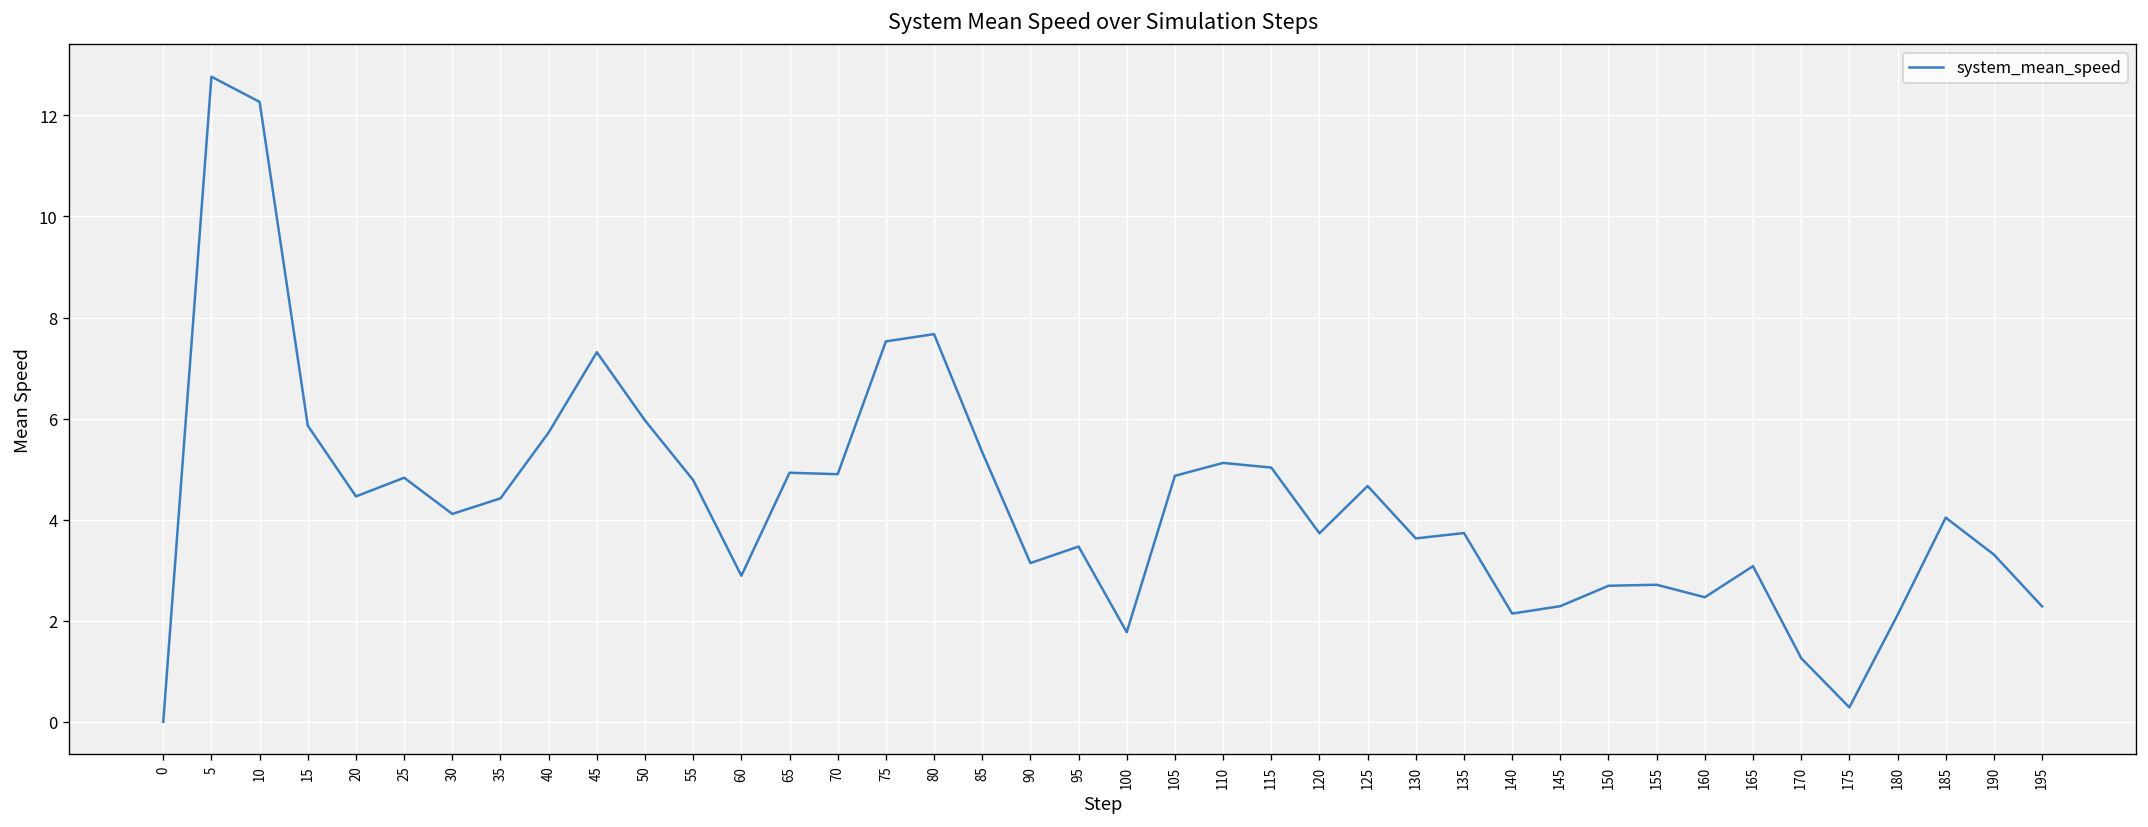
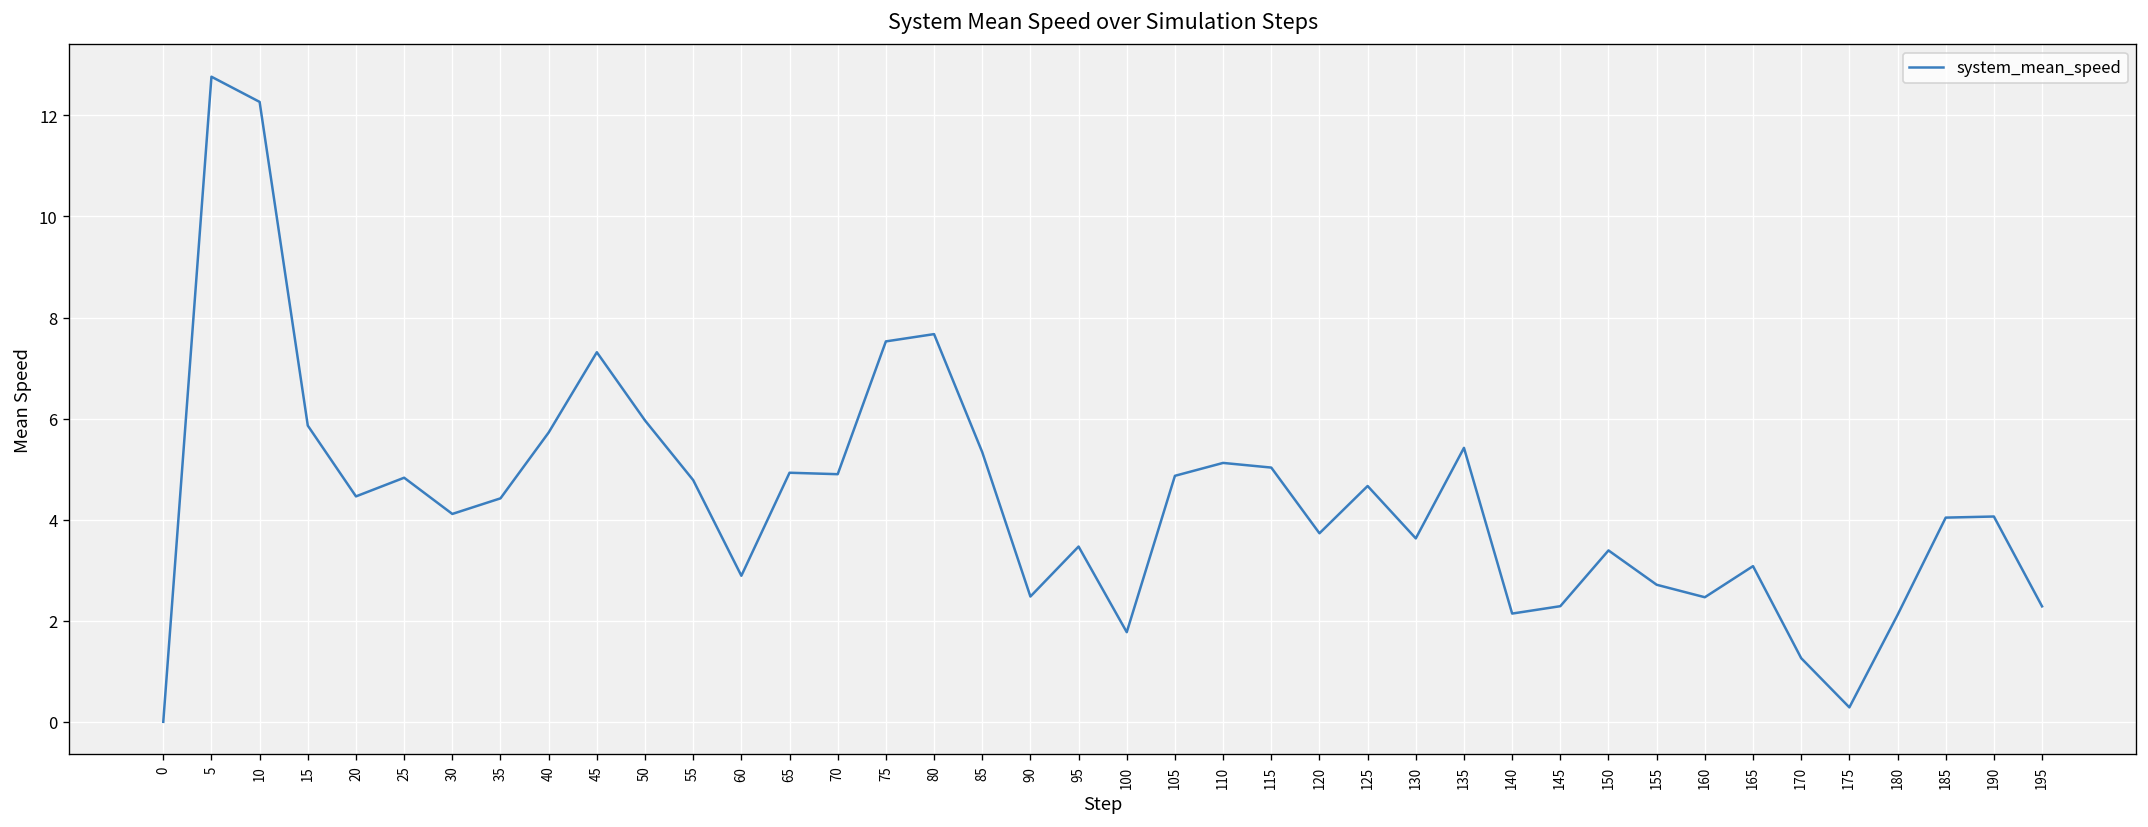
  {
    "0": 0.0,
    "5": 12.8,
    "10": 12.3,
    "15": 5.9,
    "20": 4.5,
    "25": 4.8,
    "30": 4.1,
    "35": 4.4,
    "40": 5.7,
    "45": 7.3,
    "50": 6.0,
    "55": 4.8,
    "60": 2.9,
    "65": 4.9,
    "70": 4.9,
    "75": 7.5,
    "80": 7.7,
    "85": 5.3,
-   "90": 3.1,
+   "90": 2.5,
    "95": 3.5,
    "100": 1.8,
    "105": 4.9,
    "110": 5.1,
    "115": 5.0,
    "120": 3.7,
    "125": 4.7,
    "130": 3.6,
-   "135": 3.7,
+   "135": 5.4,
    "140": 2.1,
    "145": 2.3,
-   "150": 2.7,
+   "150": 3.4,
    "155": 2.7,
    "160": 2.5,
    "165": 3.1,
    "170": 1.3,
    "175": 0.3,
    "180": 2.1,
    "185": 4.0,
-   "190": 3.3,
+   "190": 4.1,
    "195": 2.3
  }
